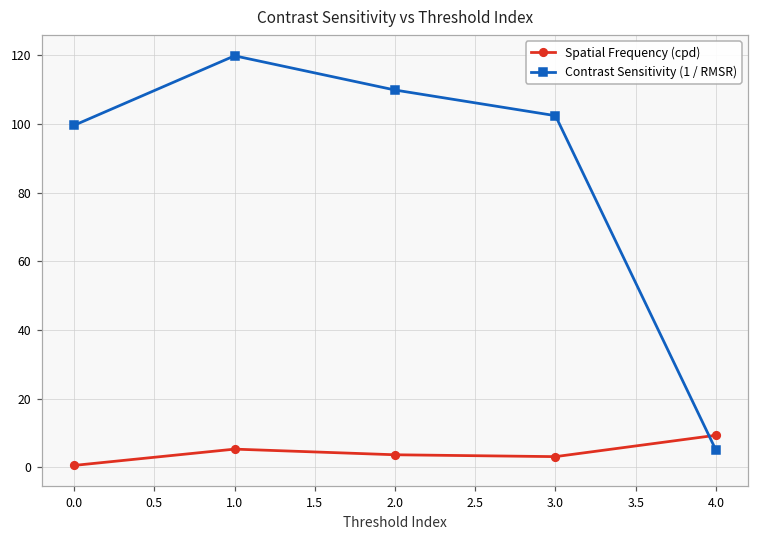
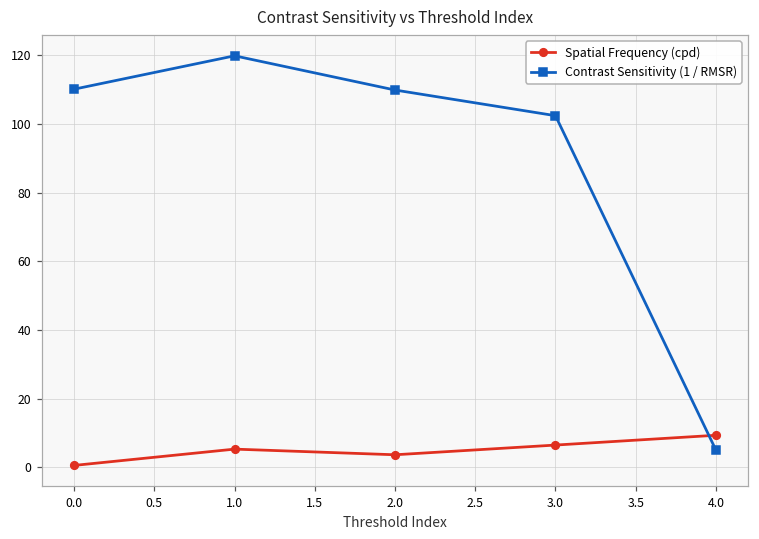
  {
    "Spatial Frequency (cpd)": {
      "0.0": 1,
      "1.0": 5,
      "2.0": 4,
-     "3.0": 3,
+     "3.0": 6,
      "4.0": 9
    },
    "Contrast Sensitivity (1 / RMSR)": {
-     "0.0": 100,
+     "0.0": 110,
      "1.0": 120,
      "2.0": 110,
      "3.0": 102,
      "4.0": 5
    }
  }
